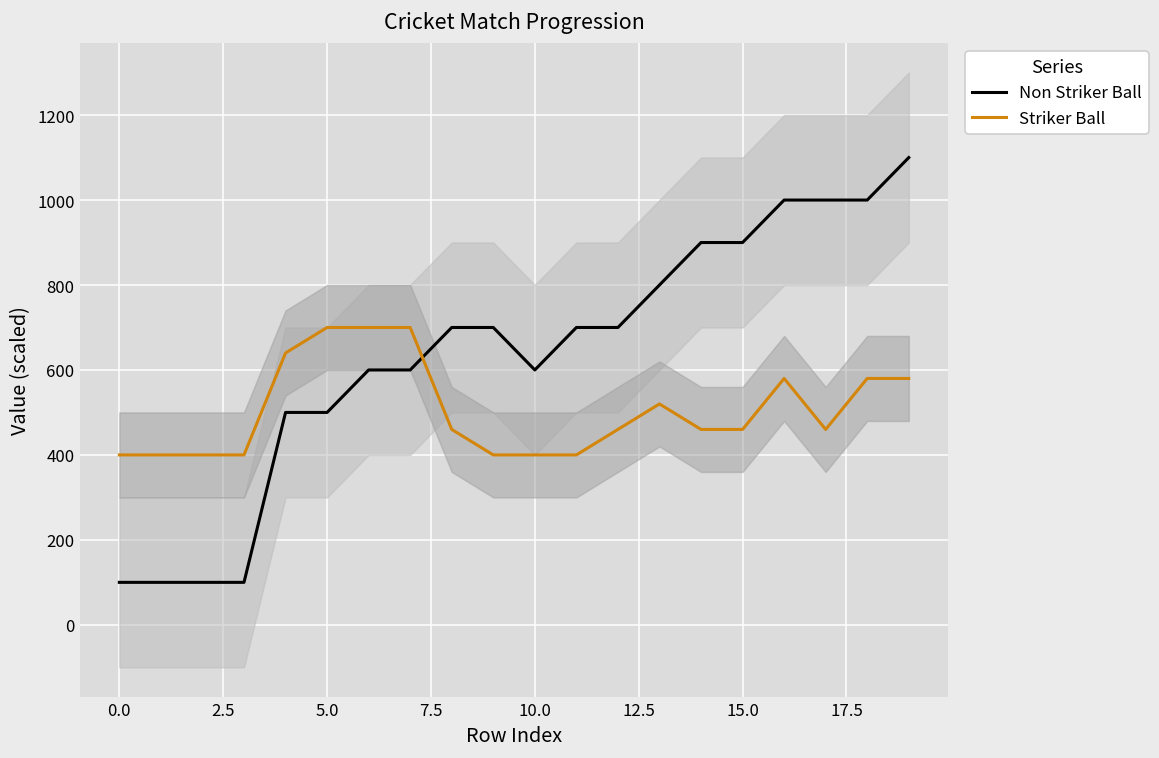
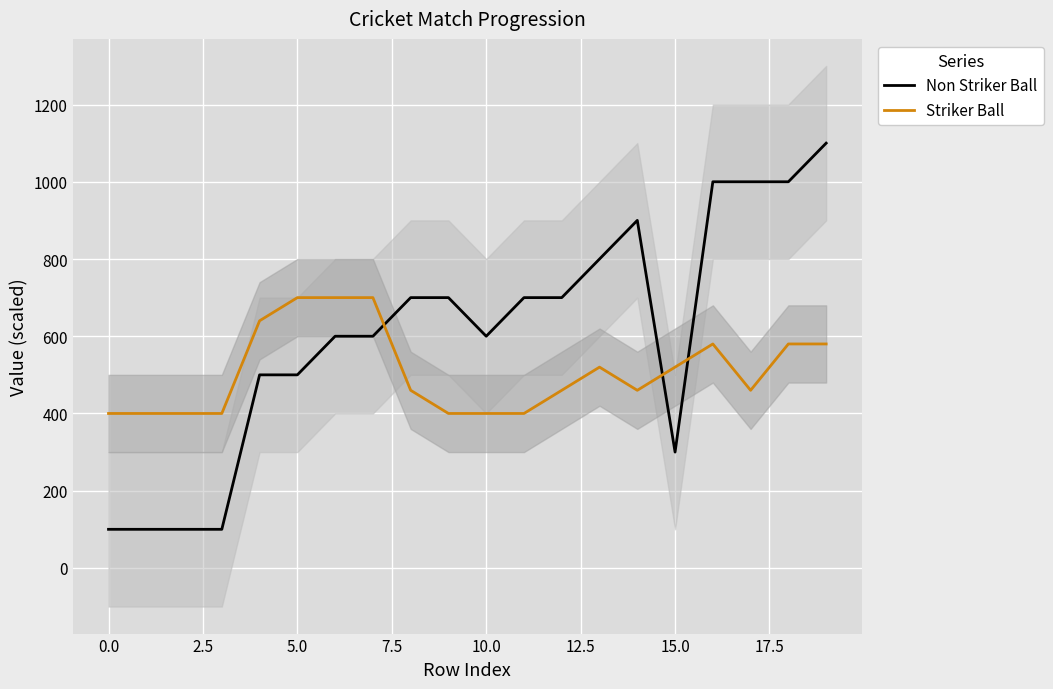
  {
    "Non Striker Ball": {
      "0.0": 100,
      "5.0": 500,
      "10.0": 600,
-     "15.0": 900
+     "15.0": 300
    },
    "Striker Ball": {
      "0.0": 400,
      "10.0": 400,
-     "15.0": 460
+     "15.0": 520
    }
  }
